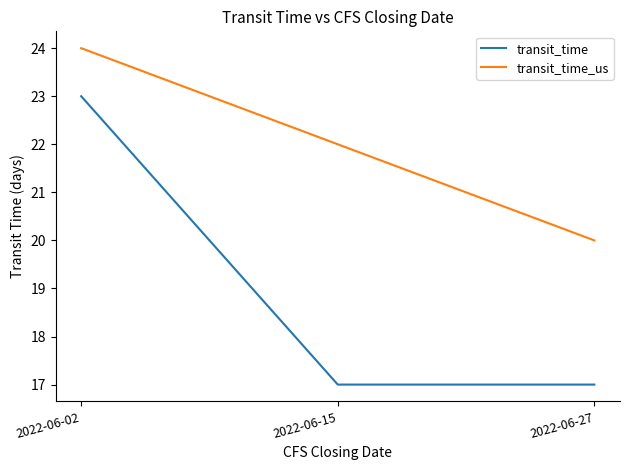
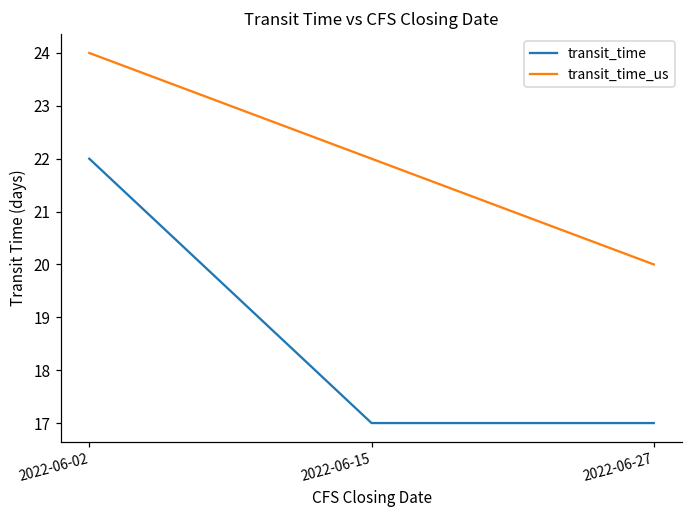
  {
    "transit_time": {
-     "2022-06-02": 23,
+     "2022-06-02": 22,
      "2022-06-15": 17,
      "2022-06-27": 17
    },
    "transit_time_us": {
      "2022-06-02": 24,
      "2022-06-15": 22,
      "2022-06-27": 20
    }
  }
